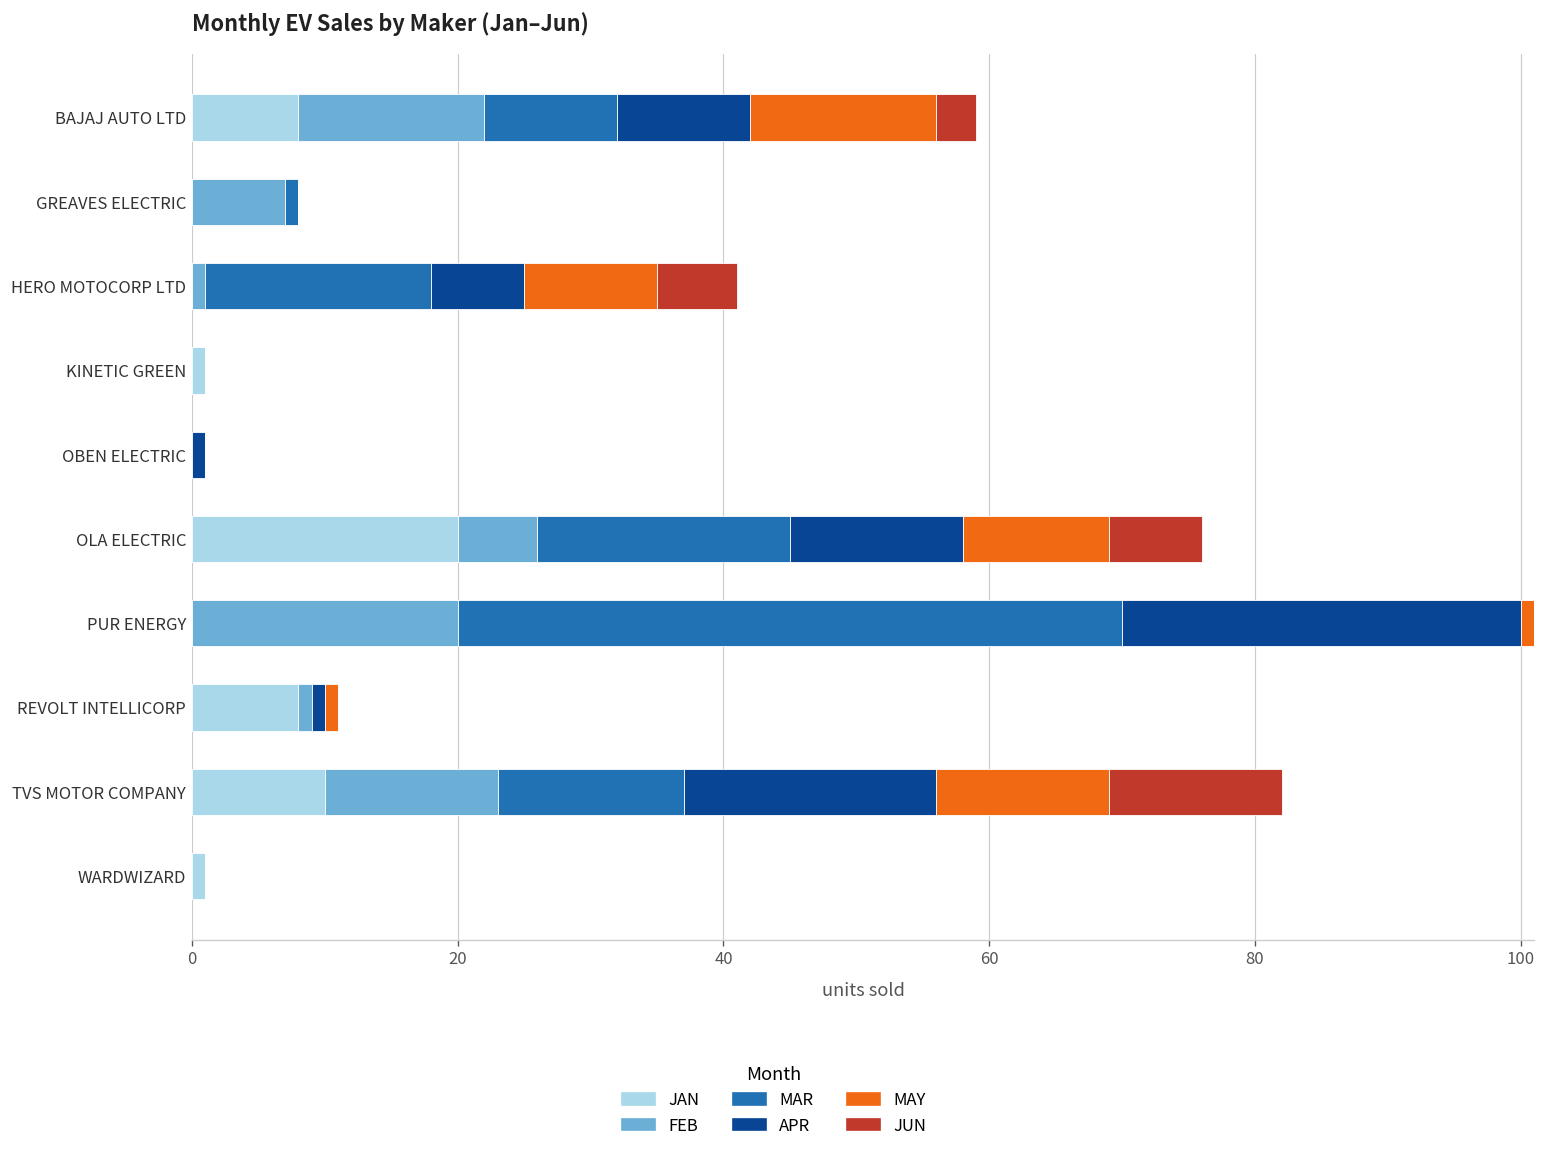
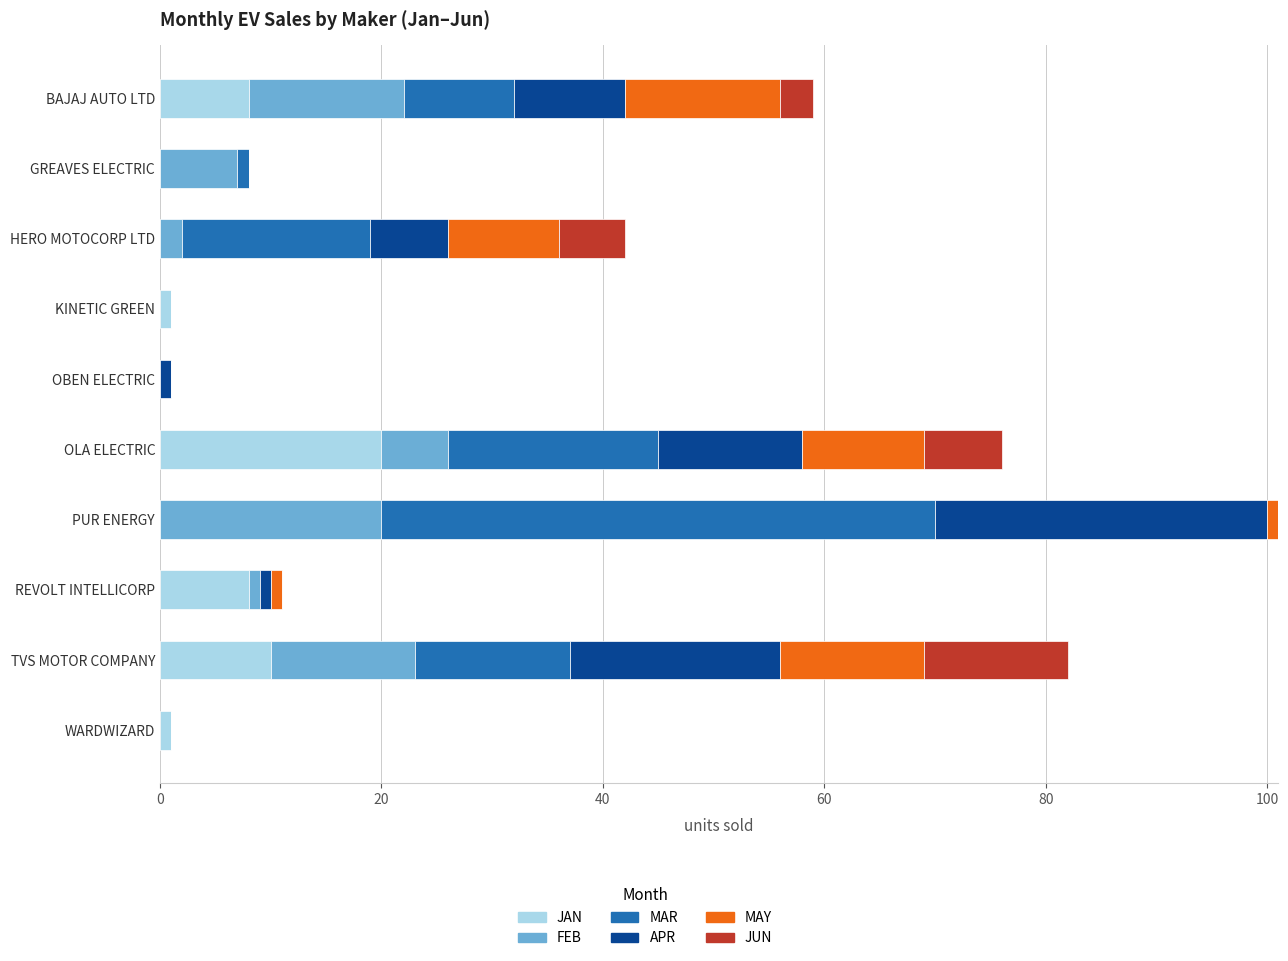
  {
    "JAN": {
      "BAJAJ AUTO LTD": 8,
      "GREAVES ELECTRIC": 0,
      "HERO MOTOCORP LTD": 0,
      "KINETIC GREEN": 1,
      "OBEN ELECTRIC": 0,
      "OLA ELECTRIC": 20,
      "PUR ENERGY": 0,
      "REVOLT INTELLICORP": 8,
      "TVS MOTOR COMPANY": 10,
      "WARDWIZARD": 1
    },
    "FEB": {
      "BAJAJ AUTO LTD": 14,
      "GREAVES ELECTRIC": 7,
-     "HERO MOTOCORP LTD": 1,
+     "HERO MOTOCORP LTD": 2,
      "KINETIC GREEN": 0,
      "OBEN ELECTRIC": 0,
      "OLA ELECTRIC": 6,
      "PUR ENERGY": 20,
      "REVOLT INTELLICORP": 1,
      "TVS MOTOR COMPANY": 13,
      "WARDWIZARD": 0
    },
    "MAR": {
      "BAJAJ AUTO LTD": 10,
      "GREAVES ELECTRIC": 1,
      "HERO MOTOCORP LTD": 17,
      "KINETIC GREEN": 0,
      "OBEN ELECTRIC": 0,
      "OLA ELECTRIC": 19,
      "PUR ENERGY": 50,
      "REVOLT INTELLICORP": 0,
      "TVS MOTOR COMPANY": 14,
      "WARDWIZARD": 0
    },
    "APR": {
      "BAJAJ AUTO LTD": 10,
      "GREAVES ELECTRIC": 0,
      "HERO MOTOCORP LTD": 7,
      "KINETIC GREEN": 0,
      "OBEN ELECTRIC": 1,
      "OLA ELECTRIC": 13,
      "PUR ENERGY": 30,
      "REVOLT INTELLICORP": 1,
      "TVS MOTOR COMPANY": 19,
      "WARDWIZARD": 0
    },
    "MAY": {
      "BAJAJ AUTO LTD": 14,
      "GREAVES ELECTRIC": 0,
      "HERO MOTOCORP LTD": 10,
      "KINETIC GREEN": 0,
      "OBEN ELECTRIC": 0,
      "OLA ELECTRIC": 11,
      "PUR ENERGY": 1,
      "REVOLT INTELLICORP": 1,
      "TVS MOTOR COMPANY": 13,
      "WARDWIZARD": 0
    },
    "JUN": {
      "BAJAJ AUTO LTD": 3,
      "GREAVES ELECTRIC": 0,
      "HERO MOTOCORP LTD": 6,
      "KINETIC GREEN": 0,
      "OBEN ELECTRIC": 0,
      "OLA ELECTRIC": 7,
      "PUR ENERGY": 0,
      "REVOLT INTELLICORP": 0,
      "TVS MOTOR COMPANY": 13,
      "WARDWIZARD": 0
    }
  }
